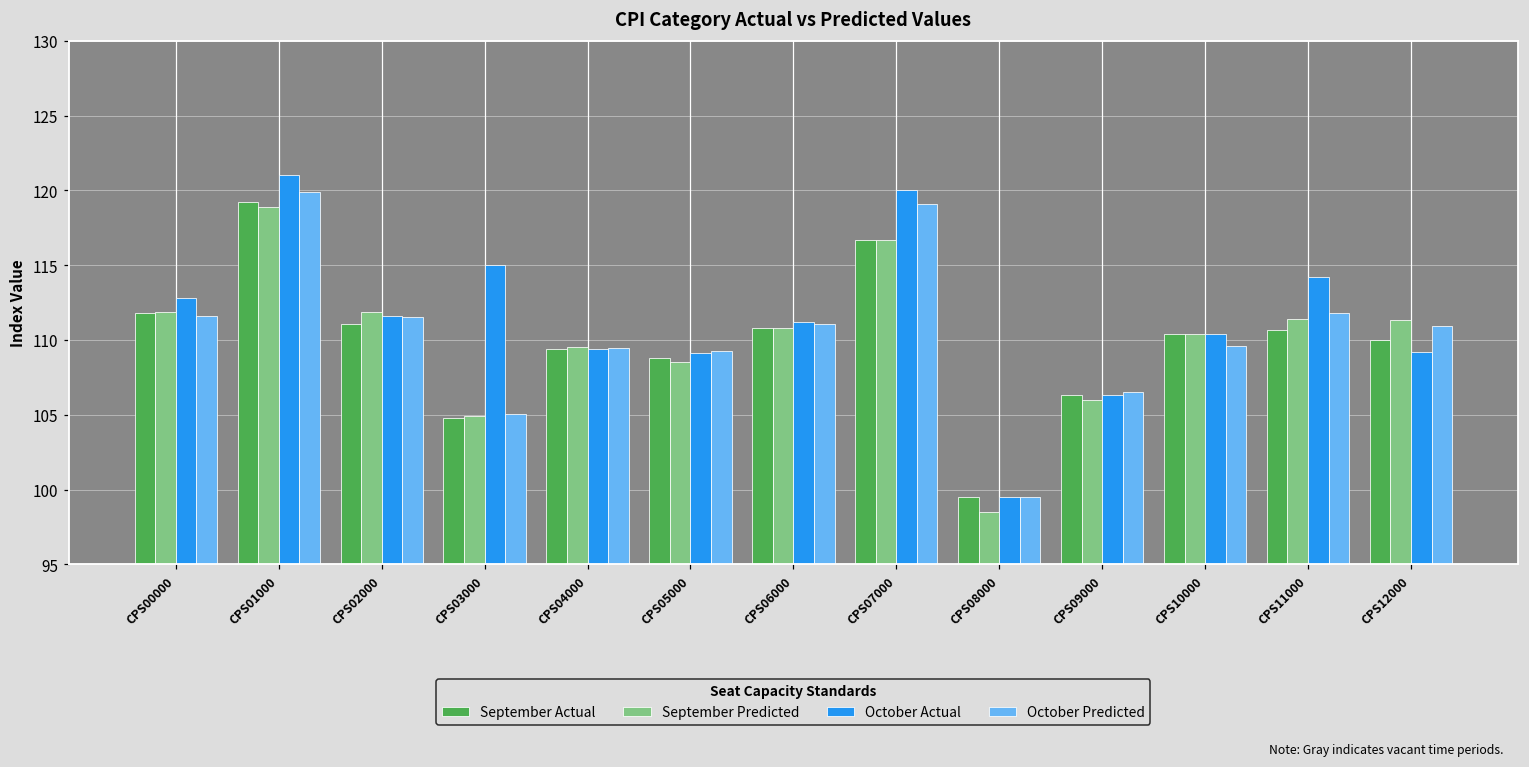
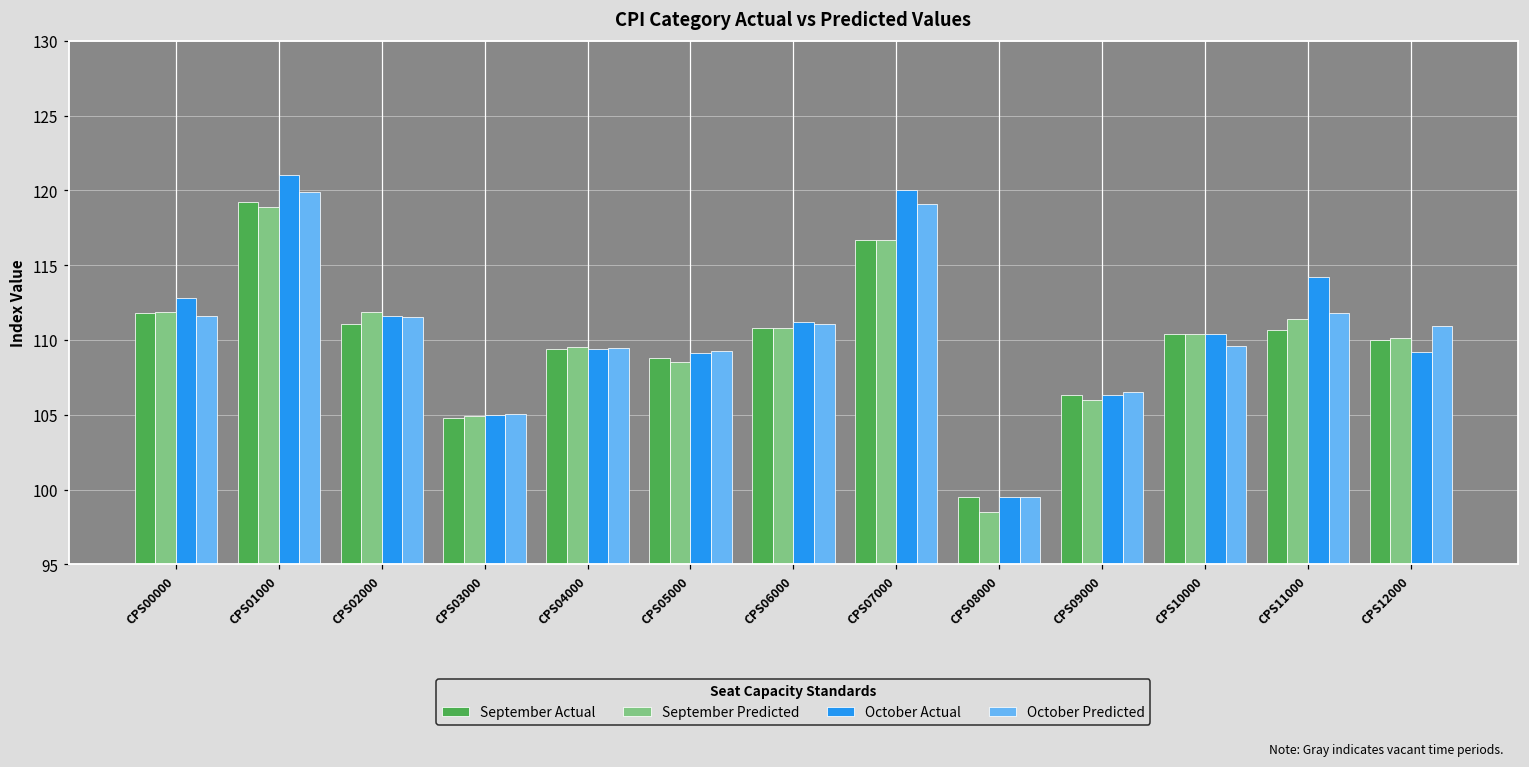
  {
    "September Actual": {
      "CPS00000": 111.8,
      "CPS01000": 119.2,
      "CPS02000": 111.1,
      "CPS03000": 104.8,
      "CPS04000": 109.4,
      "CPS05000": 108.8,
      "CPS06000": 110.8,
      "CPS07000": 116.7,
      "CPS08000": 99.5,
      "CPS09000": 106.3,
      "CPS10000": 110.4,
      "CPS11000": 110.7,
      "CPS12000": 110.0
    },
    "September Predicted": {
      "CPS00000": 111.9,
      "CPS01000": 118.9,
      "CPS02000": 111.9,
      "CPS03000": 104.9,
      "CPS04000": 109.5,
      "CPS05000": 108.6,
      "CPS06000": 110.8,
      "CPS07000": 116.7,
      "CPS08000": 98.5,
      "CPS09000": 106.0,
      "CPS10000": 110.4,
      "CPS11000": 111.4,
-     "CPS12000": 111.3
+     "CPS12000": 110.1
    },
    "October Actual": {
      "CPS00000": 112.8,
      "CPS01000": 121,
      "CPS02000": 111.6,
-     "CPS03000": 115,
+     "CPS03000": 105,
      "CPS04000": 109.4,
      "CPS05000": 109,
      "CPS06000": 111.2,
      "CPS07000": 120,
      "CPS08000": 99.5,
      "CPS09000": 106.3,
      "CPS10000": 110.4,
      "CPS11000": 114.2,
      "CPS12000": 109.2
    },
    "October Predicted": {
      "CPS00000": 111.6,
      "CPS01000": 119.9,
      "CPS02000": 111.5,
      "CPS03000": 105.0,
      "CPS04000": 109.5,
      "CPS05000": 109.3,
      "CPS06000": 111.1,
      "CPS07000": 119.1,
      "CPS08000": 99.5,
      "CPS09000": 106.5,
      "CPS10000": 109.6,
      "CPS11000": 111.8,
      "CPS12000": 110.9
    }
  }
